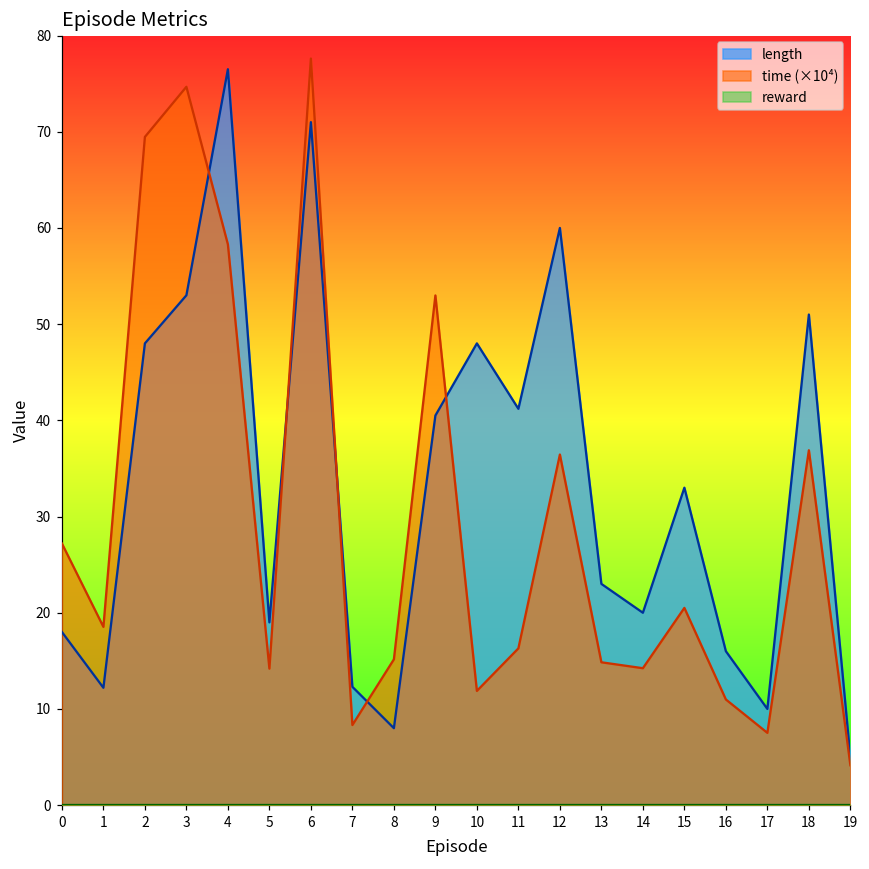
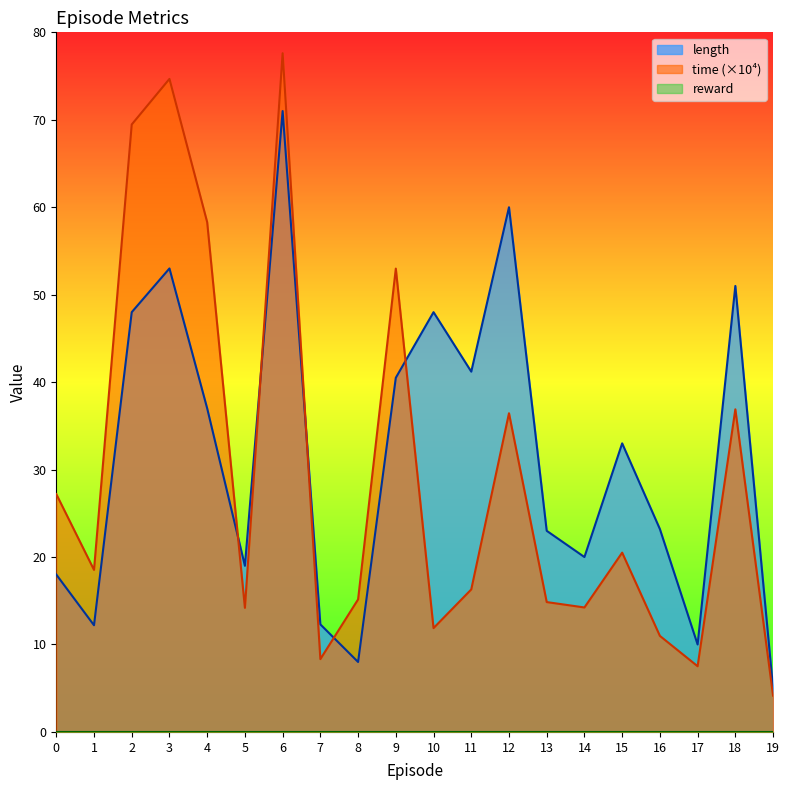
  {
    "length": {
      "0": 18,
      "1": 12,
      "2": 48,
      "3": 53,
-     "4": 77,
+     "4": 37,
      "5": 19,
      "6": 71,
      "7": 12,
      "8": 8,
      "9": 41,
      "10": 48,
      "11": 41,
      "12": 60,
      "13": 23,
      "14": 20,
      "15": 33,
-     "16": 16,
+     "16": 23,
      "17": 10,
      "18": 51,
      "19": 5
    },
    "time (×10⁴)": {
      "0": 27,
      "1": 19,
      "2": 69,
      "3": 75,
      "4": 58,
      "5": 14,
      "6": 78,
      "7": 8,
      "8": 15,
      "9": 53,
      "10": 12,
      "11": 16,
      "12": 36,
      "13": 15,
      "14": 14,
      "15": 21,
      "16": 11,
      "17": 8,
      "18": 37,
      "19": 4
    },
    "reward": {
      "0": 0,
      "1": 0,
      "2": 0,
      "3": 0,
      "4": 0,
      "5": 0,
      "6": 0,
      "7": 0,
      "8": 0,
      "9": 0,
      "10": 0,
      "11": 0,
      "12": 0,
      "13": 0,
      "14": 0,
      "15": 0,
      "16": 0,
      "17": 0,
      "18": 0,
      "19": 0
    }
  }
